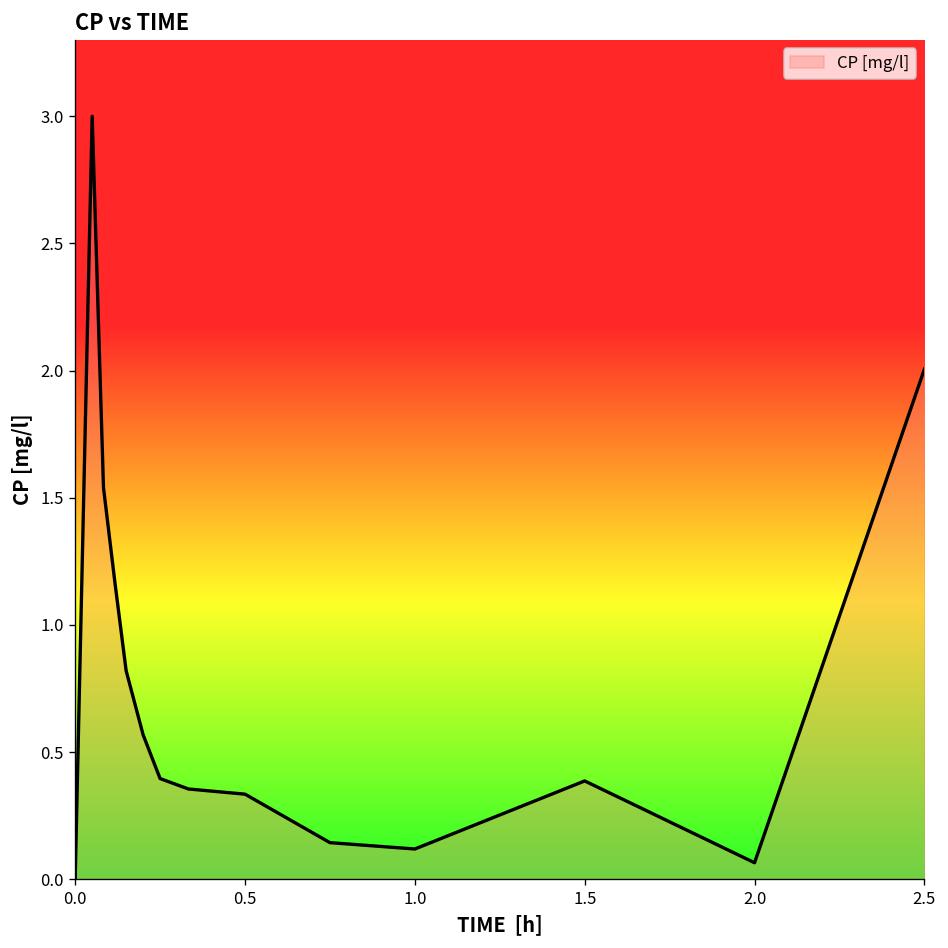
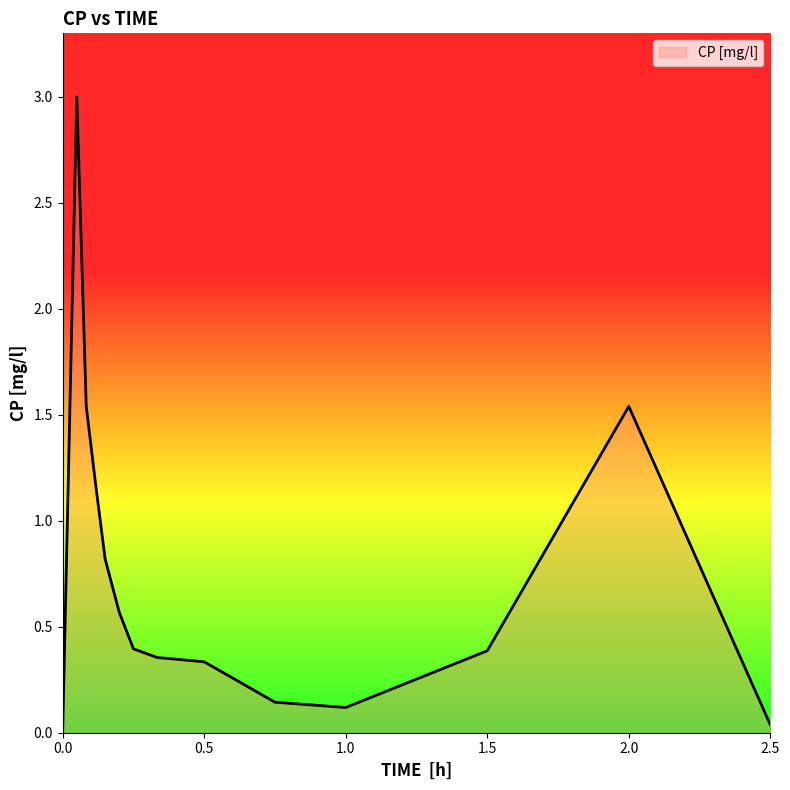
  {
    "0.0": 0.00,
    "0.5": 0.33,
    "1.0": 0.12,
    "1.5": 0.39,
-   "2.0": 0.07,
-   "2.5": 2.01
+   "2.0": 1.54,
+   "2.5": 0.04
  }
